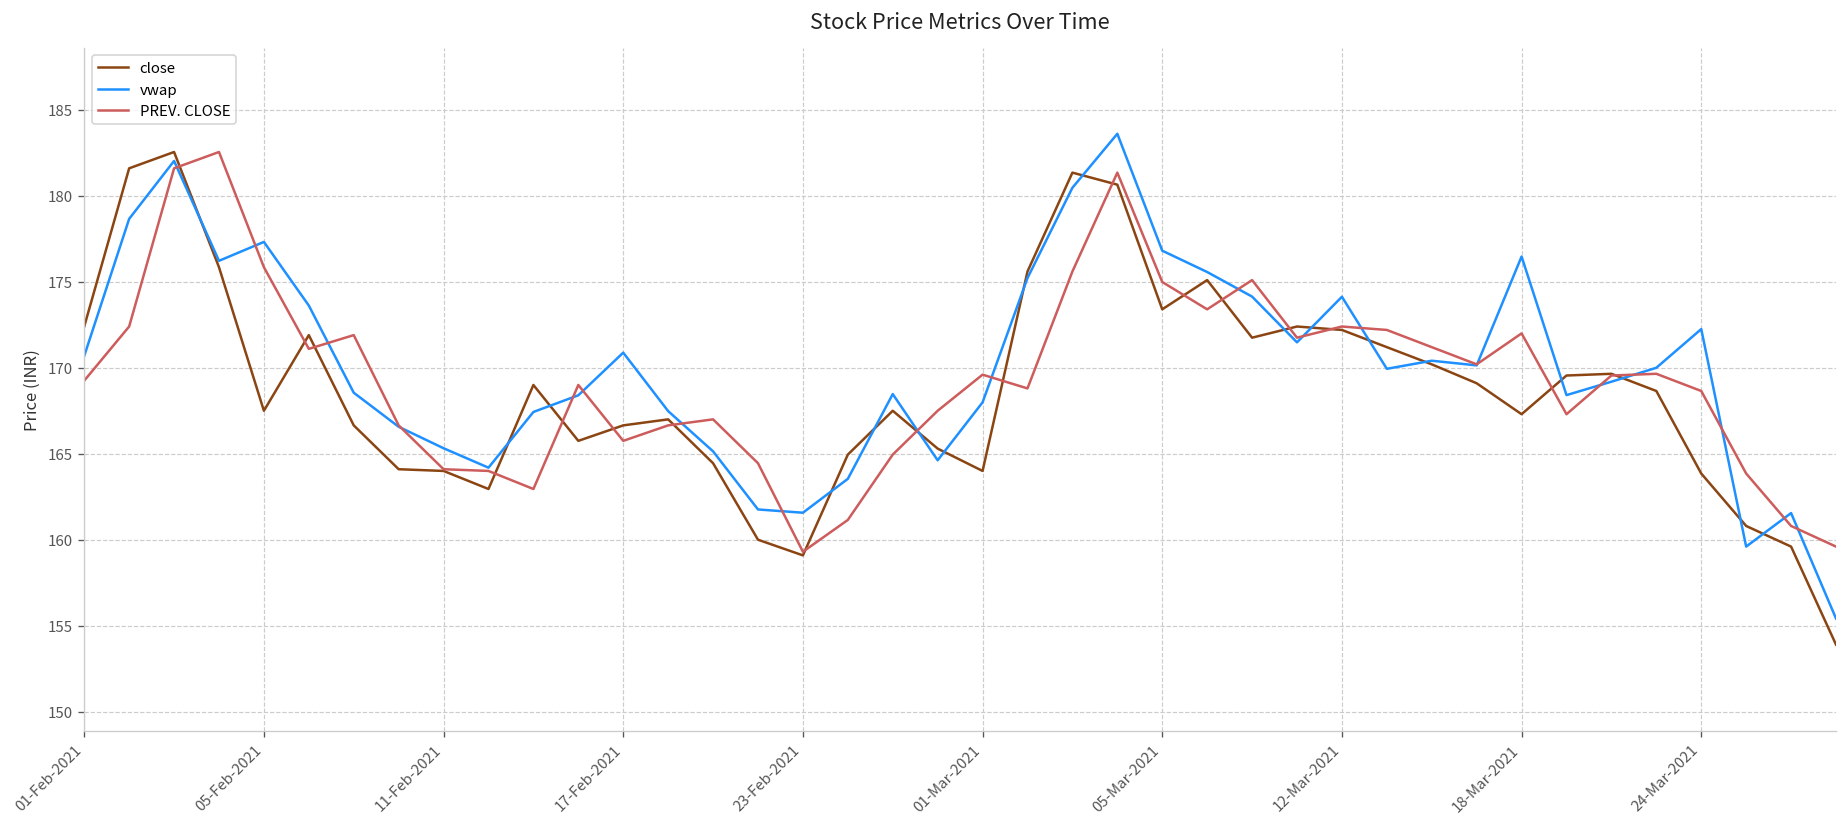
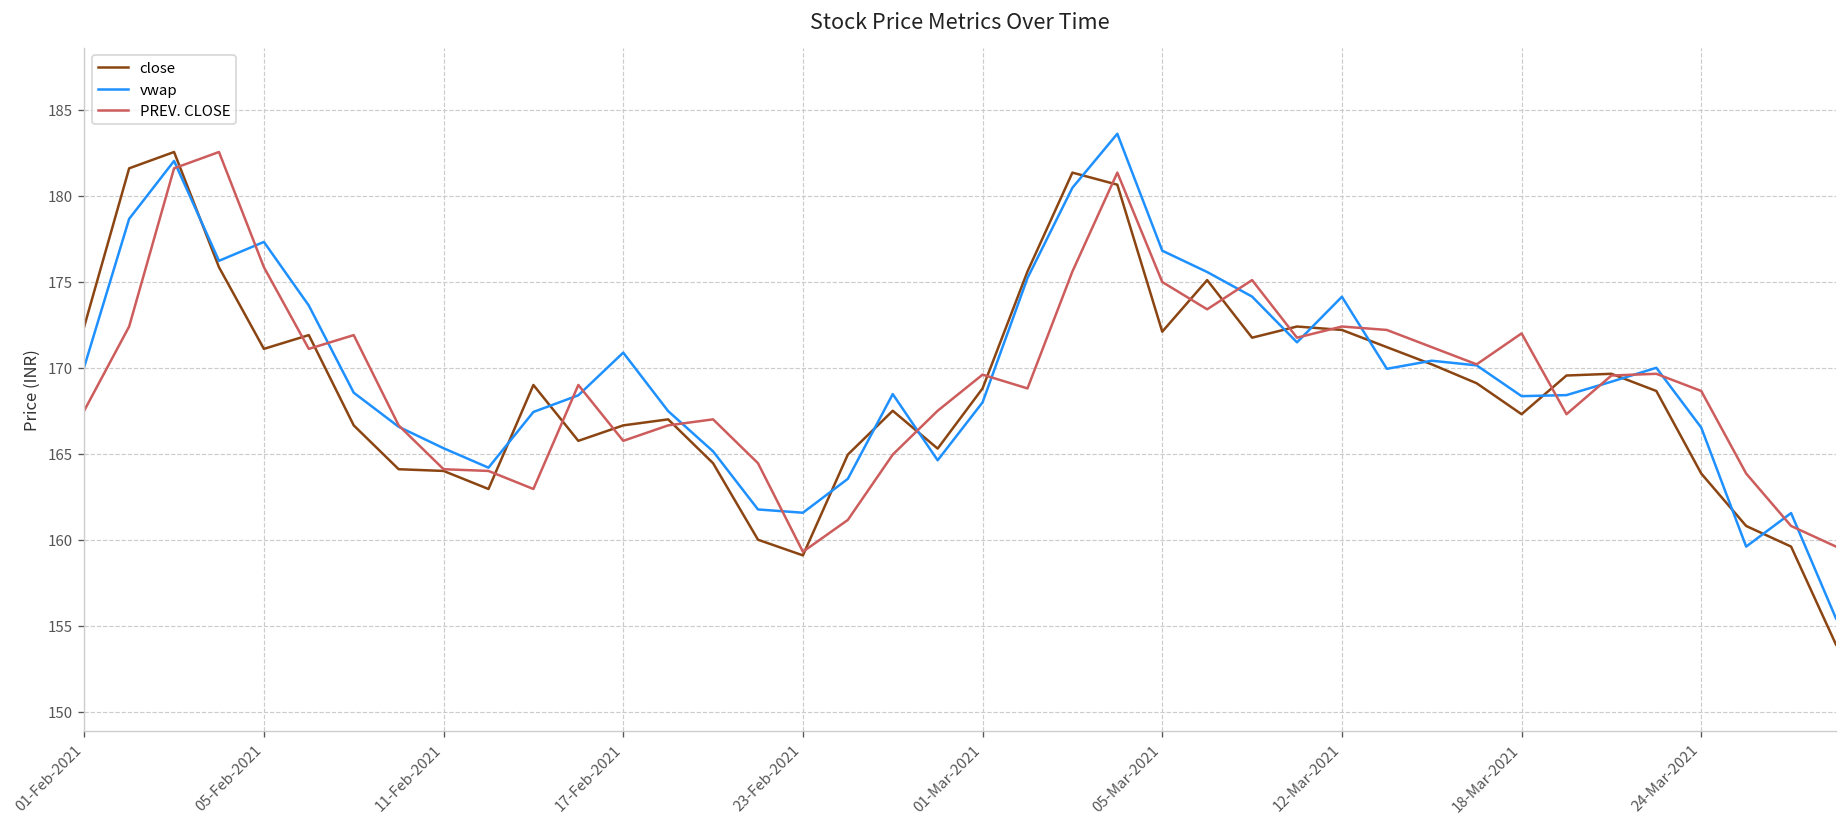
  {
    "close": {
      "01-Feb-2021": 172.4,
-     "05-Feb-2021": 167.5,
+     "05-Feb-2021": 171.1,
      "17-Feb-2021": 166.7,
      "23-Feb-2021": 159.1,
-     "01-Mar-2021": 164.0,
-     "05-Mar-2021": 173.4,
+     "01-Mar-2021": 168.8,
+     "05-Mar-2021": 172.1,
      "12-Mar-2021": 172.2,
      "18-Mar-2021": 167.3,
      "24-Mar-2021": 163.9
    },
    "vwap": {
-     "01-Feb-2021": 170.7,
+     "01-Feb-2021": 170.1,
      "05-Feb-2021": 177.3,
      "11-Feb-2021": 165.3,
      "17-Feb-2021": 170.9,
      "23-Feb-2021": 161.6,
      "01-Mar-2021": 168.0,
      "05-Mar-2021": 176.8,
      "12-Mar-2021": 174.1,
-     "18-Mar-2021": 176.5,
-     "24-Mar-2021": 172.3
+     "18-Mar-2021": 168.4,
+     "24-Mar-2021": 166.5
    },
    "PREV. CLOSE": {
-     "01-Feb-2021": 169.3,
+     "01-Feb-2021": 167.5,
      "05-Feb-2021": 175.9,
      "17-Feb-2021": 165.8,
      "23-Feb-2021": 159.3,
      "01-Mar-2021": 169.6,
      "05-Mar-2021": 175.0,
      "12-Mar-2021": 172.4,
      "18-Mar-2021": 172.0,
      "24-Mar-2021": 168.7
    }
  }
